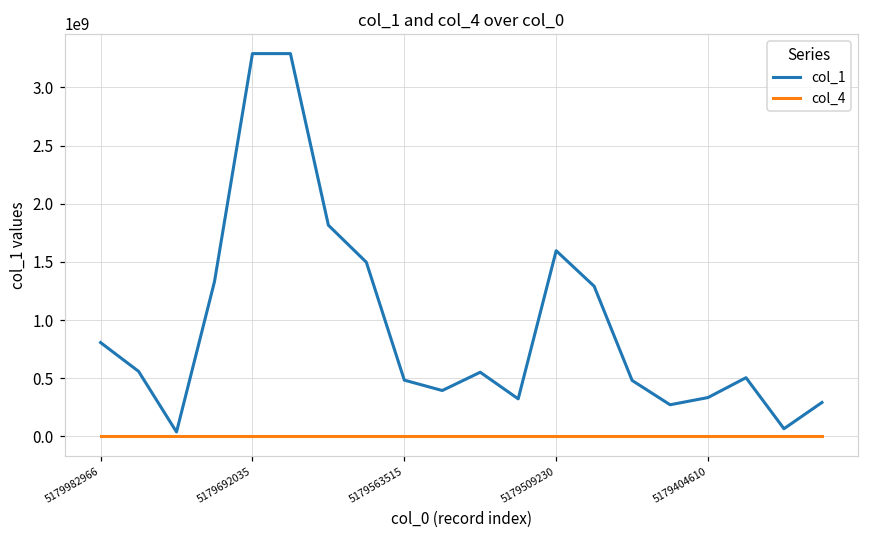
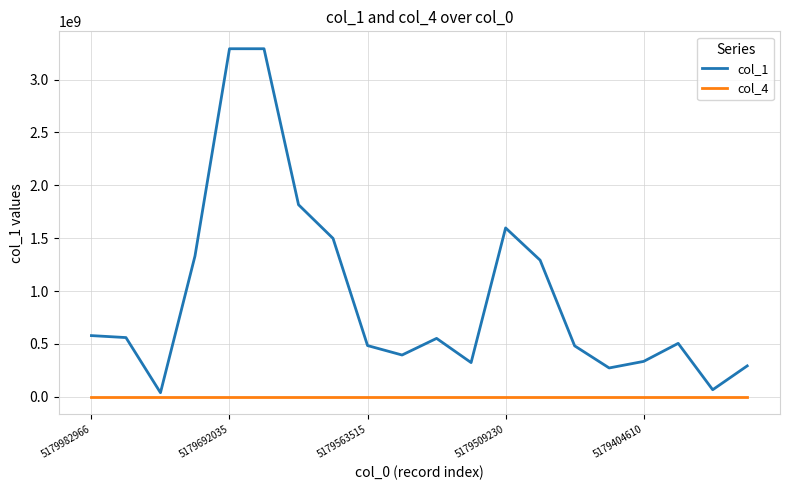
  {
    "col_1": {
-     "5179982966": 810000000,
+     "5179982966": 580000000,
      "5179692035": 3290000000,
      "5179563515": 480000000,
      "5179509230": 1600000000,
      "5179404610": 330000000
    },
    "col_4": {
      "5179982966": 0,
      "5179692035": 0,
      "5179563515": 0,
      "5179509230": 0,
      "5179404610": 0
    }
  }
